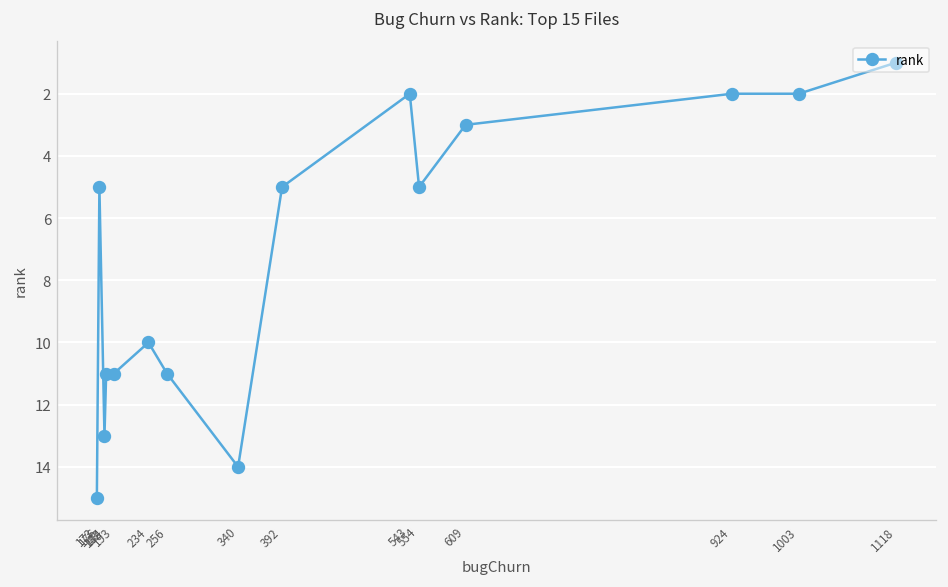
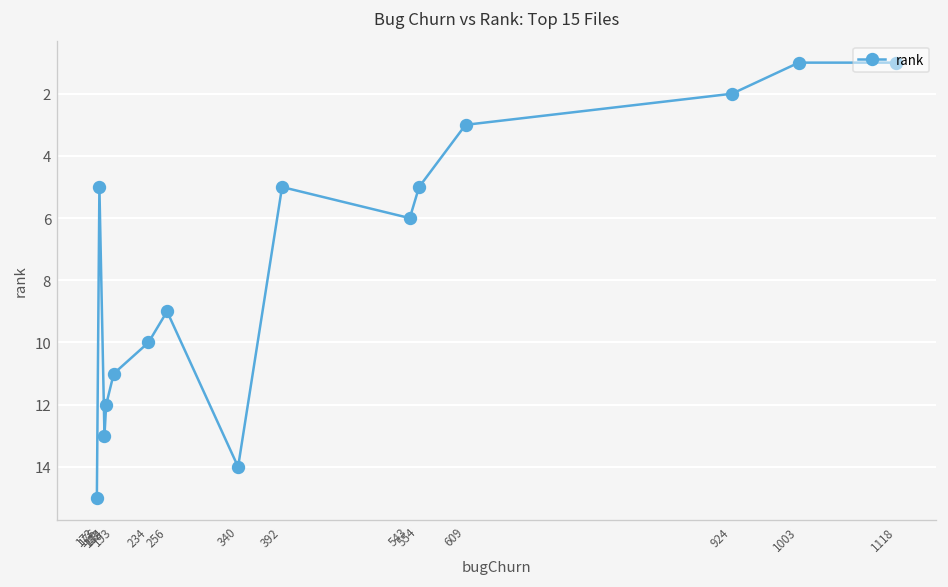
  {
    "173": 15,
    "176": 5,
    "182": 13,
-   "184": 11,
+   "184": 12,
    "193": 11,
    "234": 10,
-   "256": 11,
+   "256": 9,
    "340": 14,
    "392": 5,
-   "543": 2,
+   "543": 6,
    "554": 5,
    "609": 3,
    "924": 2,
-   "1003": 2
+   "1003": 1
  }
